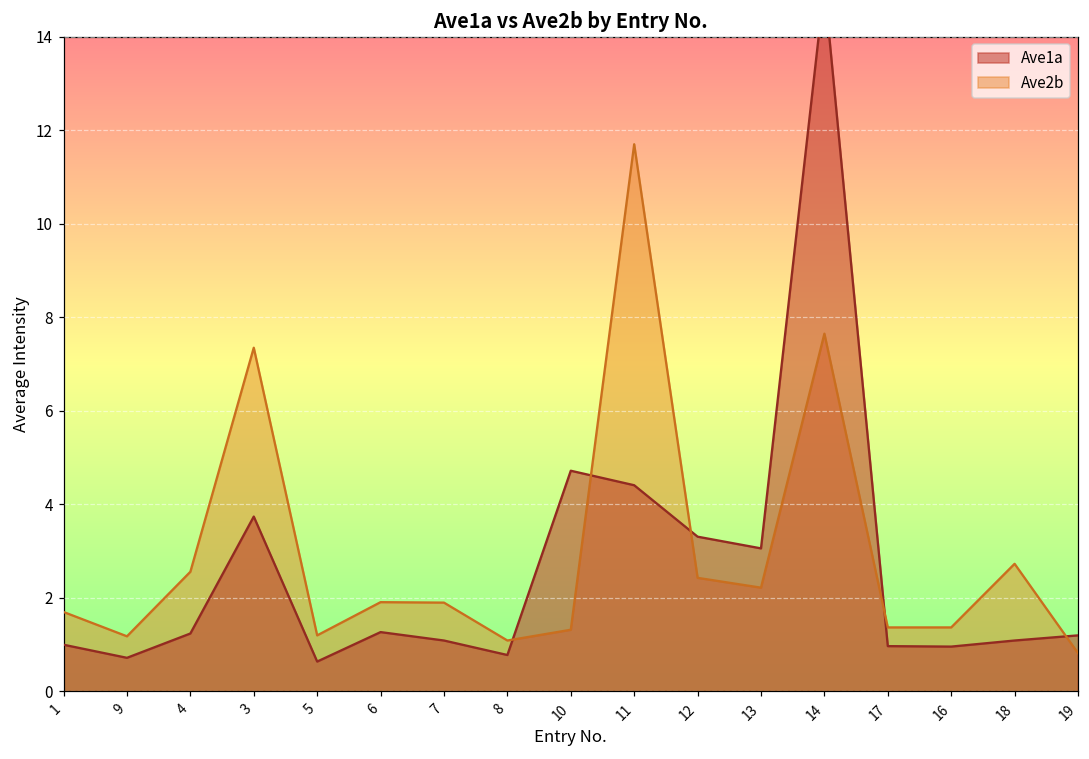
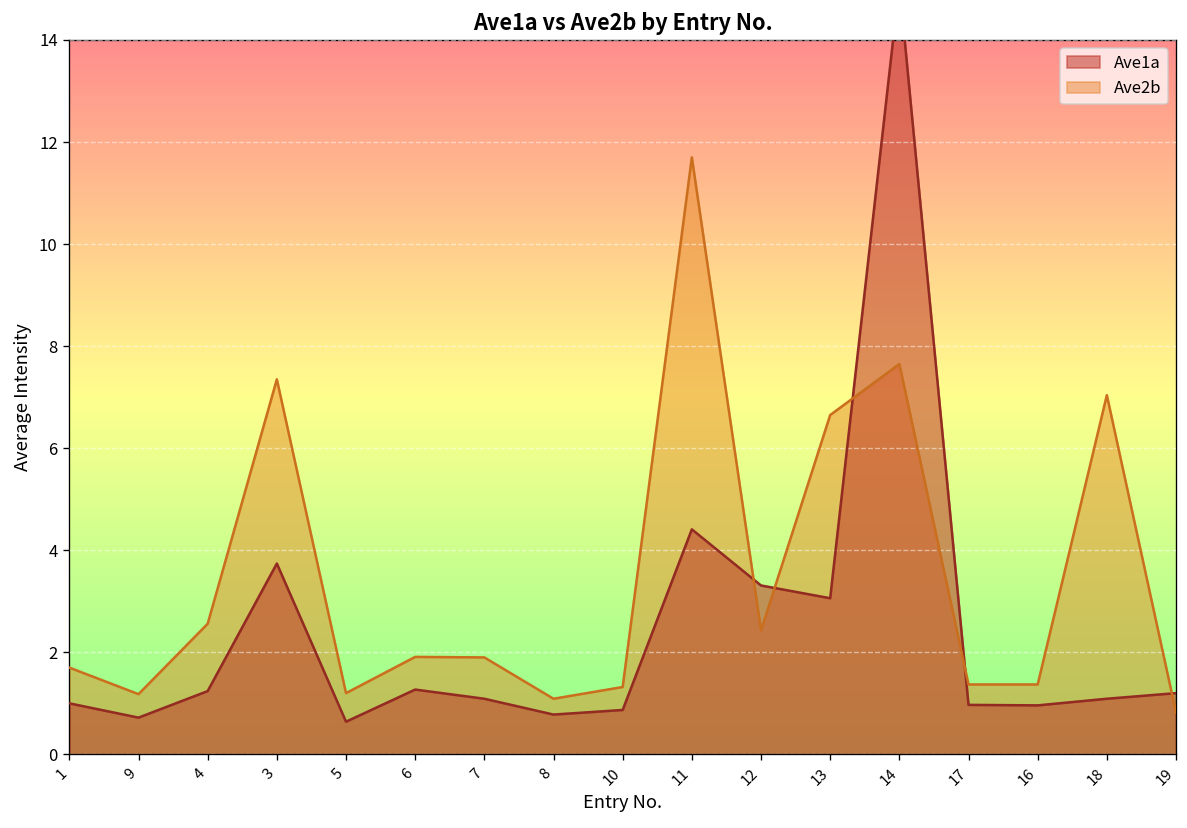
  {
    "Ave1a": {
      "1": 1.0,
      "9": 0.7,
      "4": 1.2,
      "3": 3.7,
      "5": 0.6,
      "6": 1.3,
      "7": 1.1,
      "8": 0.8,
-     "10": 4.7,
+     "10": 0.9,
      "11": 4.4,
      "12": 3.3,
      "13": 3.1,
      "17": 1.0,
      "16": 1.0,
      "18": 1.1,
      "19": 1.2
    },
    "Ave2b": {
      "1": 1.7,
      "9": 1.2,
      "4": 2.6,
      "3": 7.4,
      "5": 1.2,
      "6": 1.9,
      "7": 1.9,
      "8": 1.1,
      "10": 1.3,
      "11": 11.7,
      "12": 2.4,
-     "13": 2.2,
+     "13": 6.7,
      "14": 7.7,
      "17": 1.4,
      "16": 1.4,
-     "18": 2.7,
+     "18": 7.0,
      "19": 0.8
    }
  }
